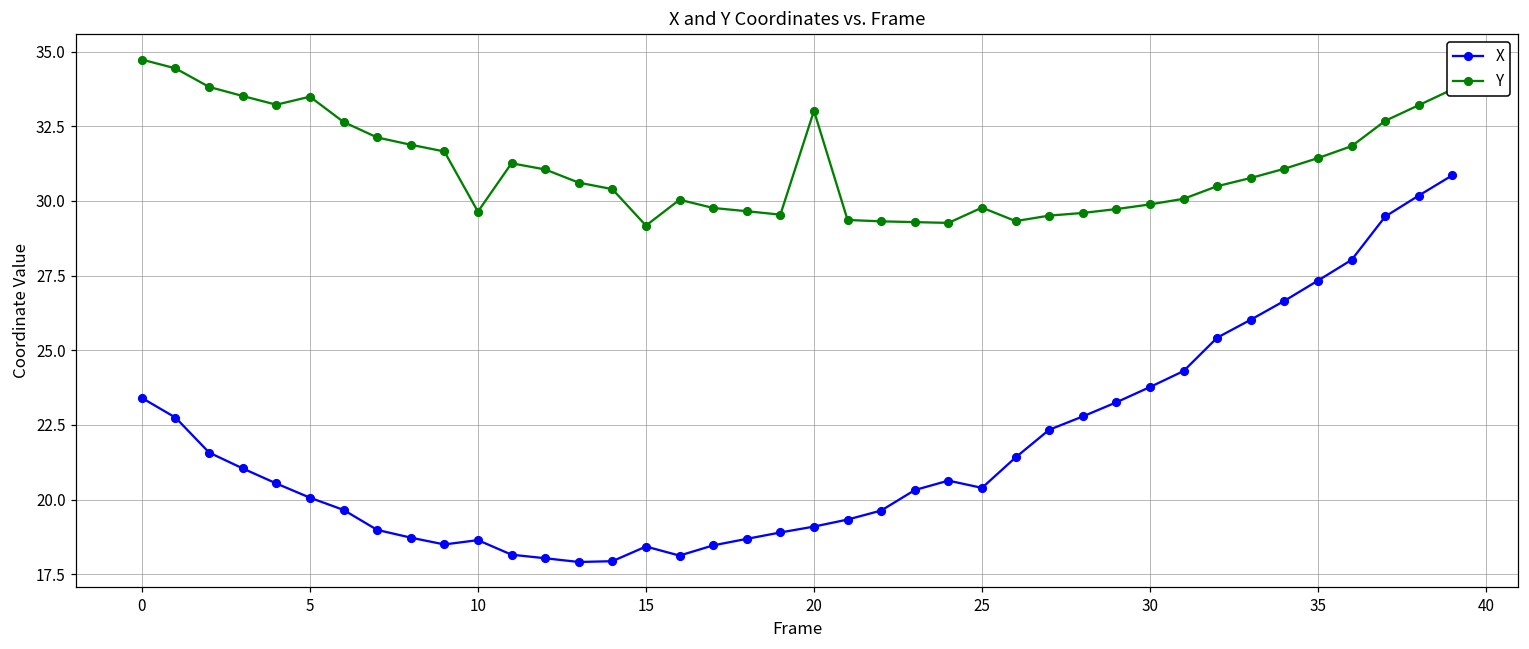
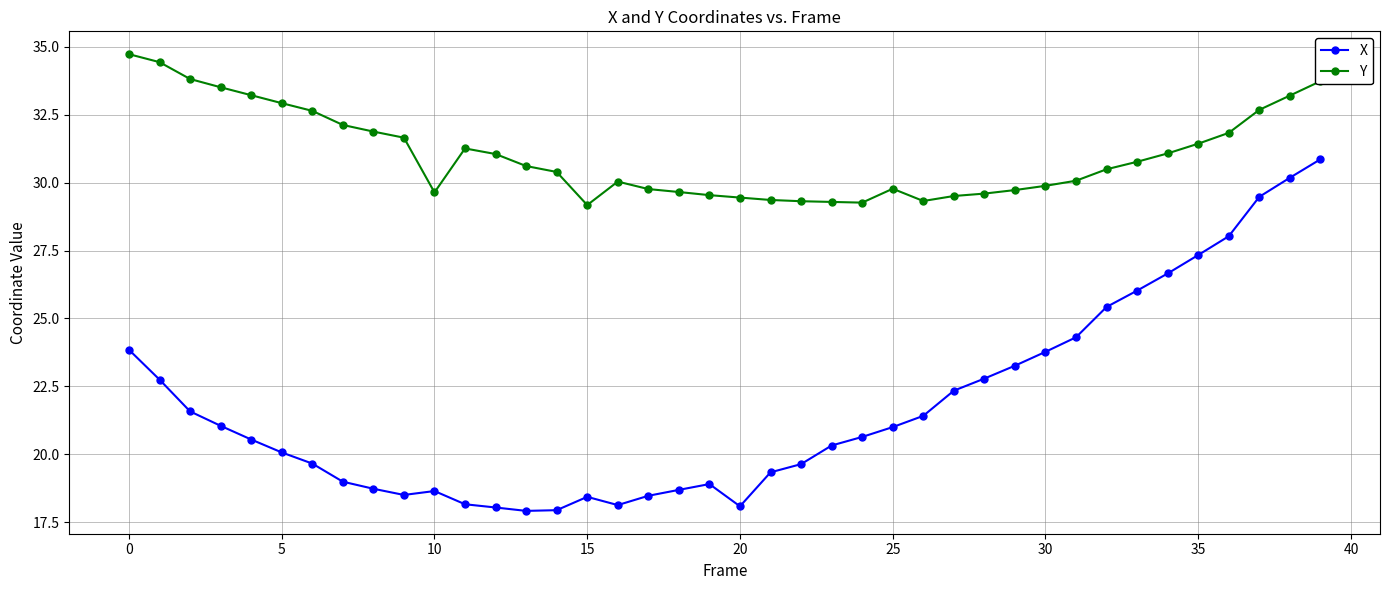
  {
    "X": {
-     "0": 23.4,
+     "0": 23.8,
      "5": 20.1,
      "10": 18.6,
      "15": 18.4,
-     "20": 19.1,
-     "25": 20.4,
+     "20": 18.1,
+     "25": 21.0,
      "30": 23.8,
      "35": 27.3
    },
    "Y": {
      "0": 34.7,
-     "5": 33.5,
+     "5": 32.9,
      "10": 29.6,
      "15": 29.2,
-     "20": 33.0,
+     "20": 29.4,
      "25": 29.8,
      "30": 29.9,
      "35": 31.4
    }
  }
